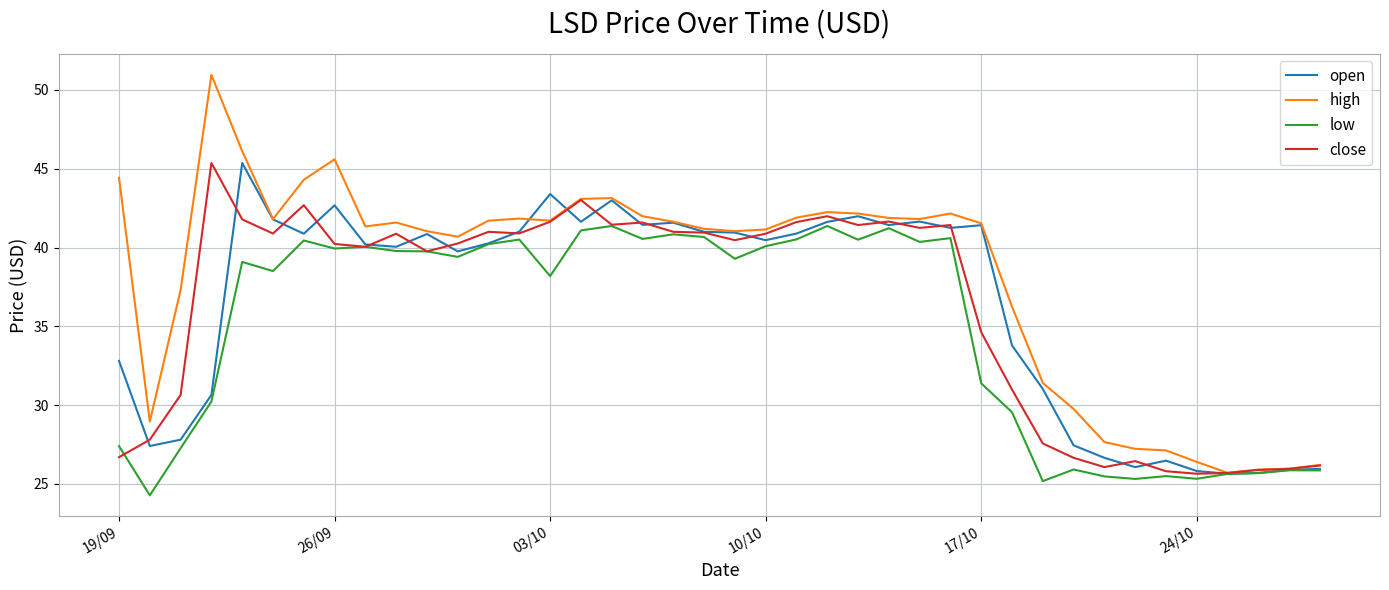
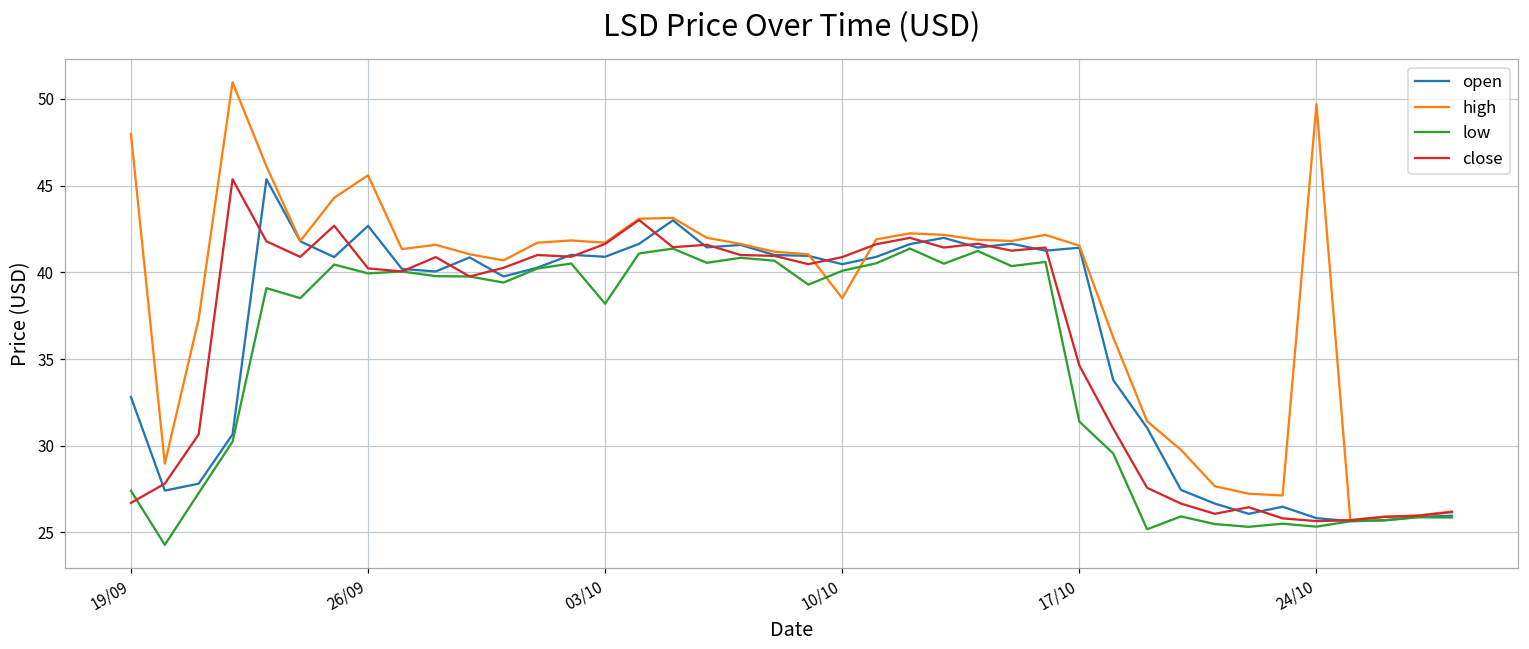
  {
    "open": {
      "19/09": 32.8,
      "26/09": 42.7,
-     "03/10": 43.4,
+     "03/10": 40.9,
      "10/10": 40.5,
      "24/10": 25.8
    },
    "high": {
-     "19/09": 44.4,
+     "19/09": 48.0,
      "26/09": 45.6,
-     "10/10": 41.2,
-     "24/10": 26.4
+     "10/10": 38.5,
+     "24/10": 49.7
    },
    "low": {
      "19/09": 27.4,
      "26/09": 39.9,
      "03/10": 38.2,
      "10/10": 40.1,
      "17/10": 31.4,
      "24/10": 25.3
    },
    "close": {
      "19/09": 26.7,
      "26/09": 40.2,
      "10/10": 40.9,
      "17/10": 34.6,
      "24/10": 25.7
    }
  }
